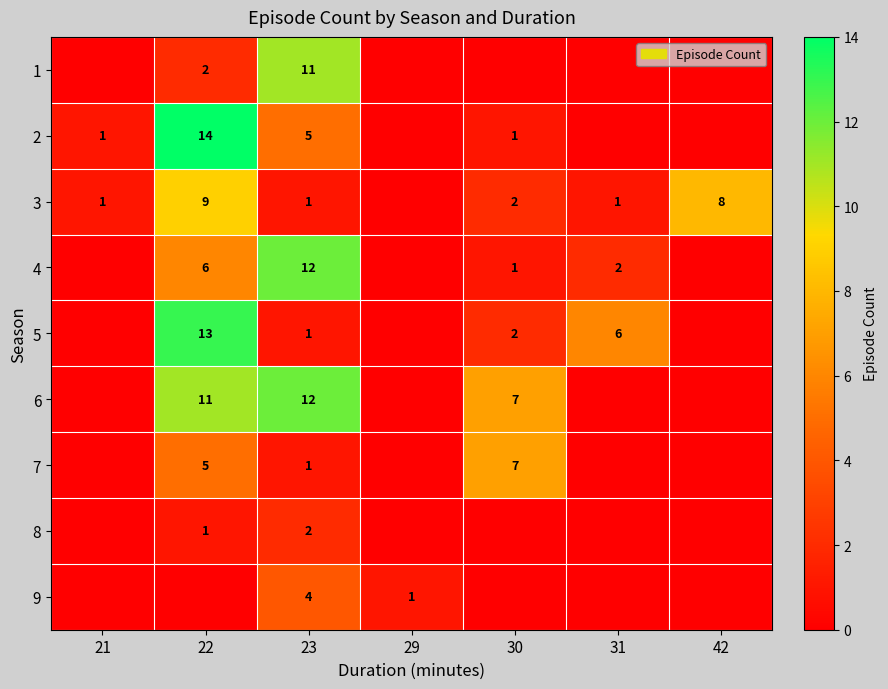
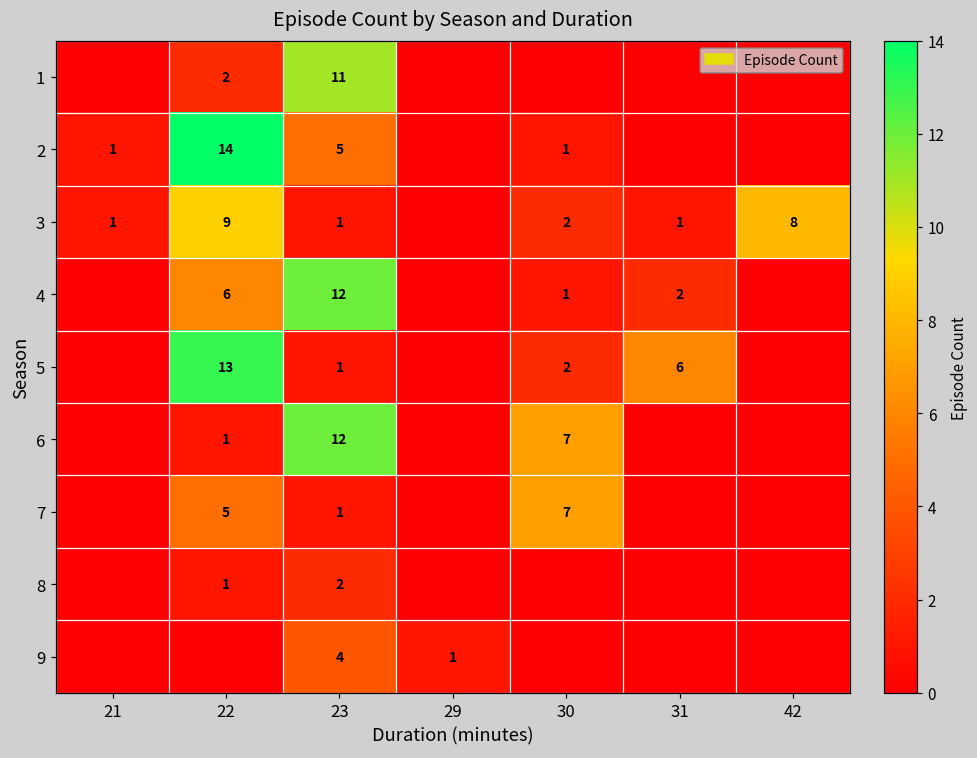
  {
    "1": {
      "22": 2,
      "23": 11
    },
    "2": {
      "21": 1,
      "22": 14,
      "23": 5,
      "30": 1
    },
    "3": {
      "21": 1,
      "22": 9,
      "23": 1,
      "30": 2,
      "31": 1,
      "42": 8
    },
    "4": {
      "22": 6,
      "23": 12,
      "30": 1,
      "31": 2
    },
    "5": {
      "22": 13,
      "23": 1,
      "30": 2,
      "31": 6
    },
    "6": {
-     "22": 11,
+     "22": 1,
      "23": 12,
      "30": 7
    },
    "7": {
      "22": 5,
      "23": 1,
      "30": 7
    },
    "8": {
      "22": 1,
      "23": 2
    },
    "9": {
      "23": 4,
      "29": 1
    }
  }
